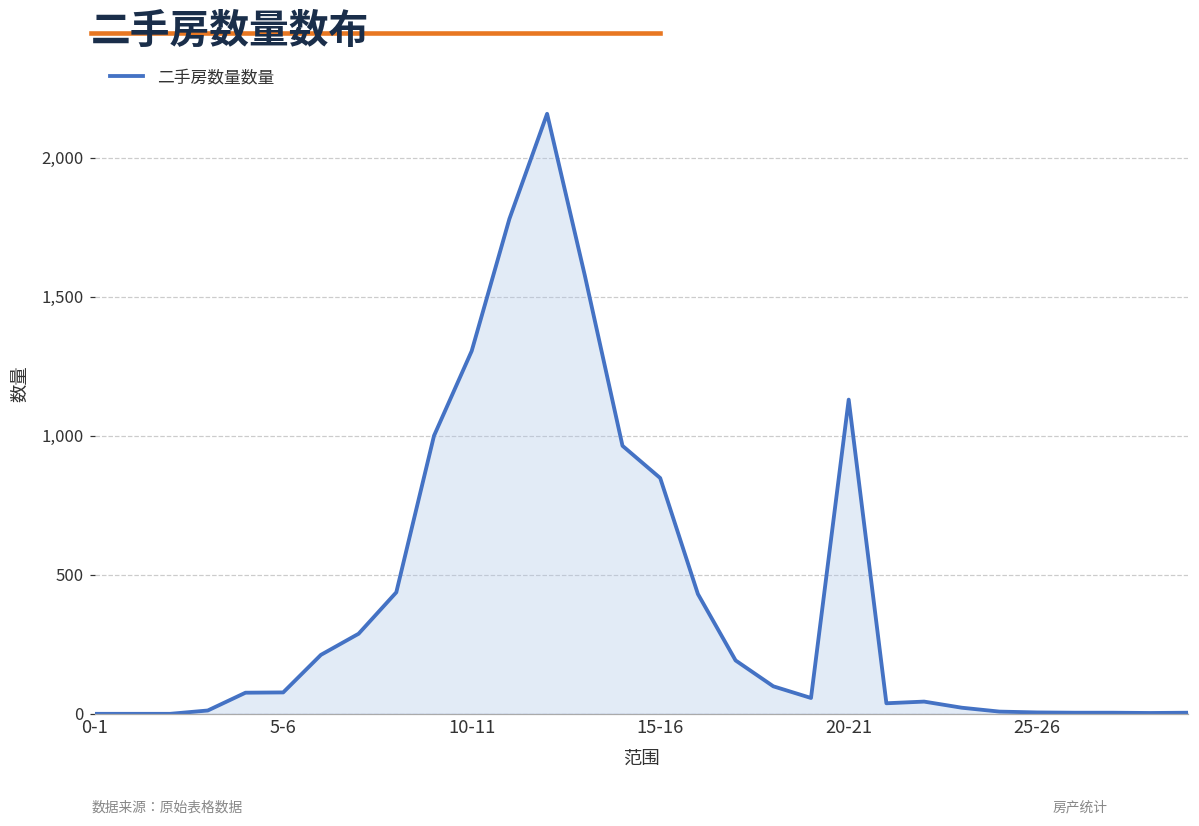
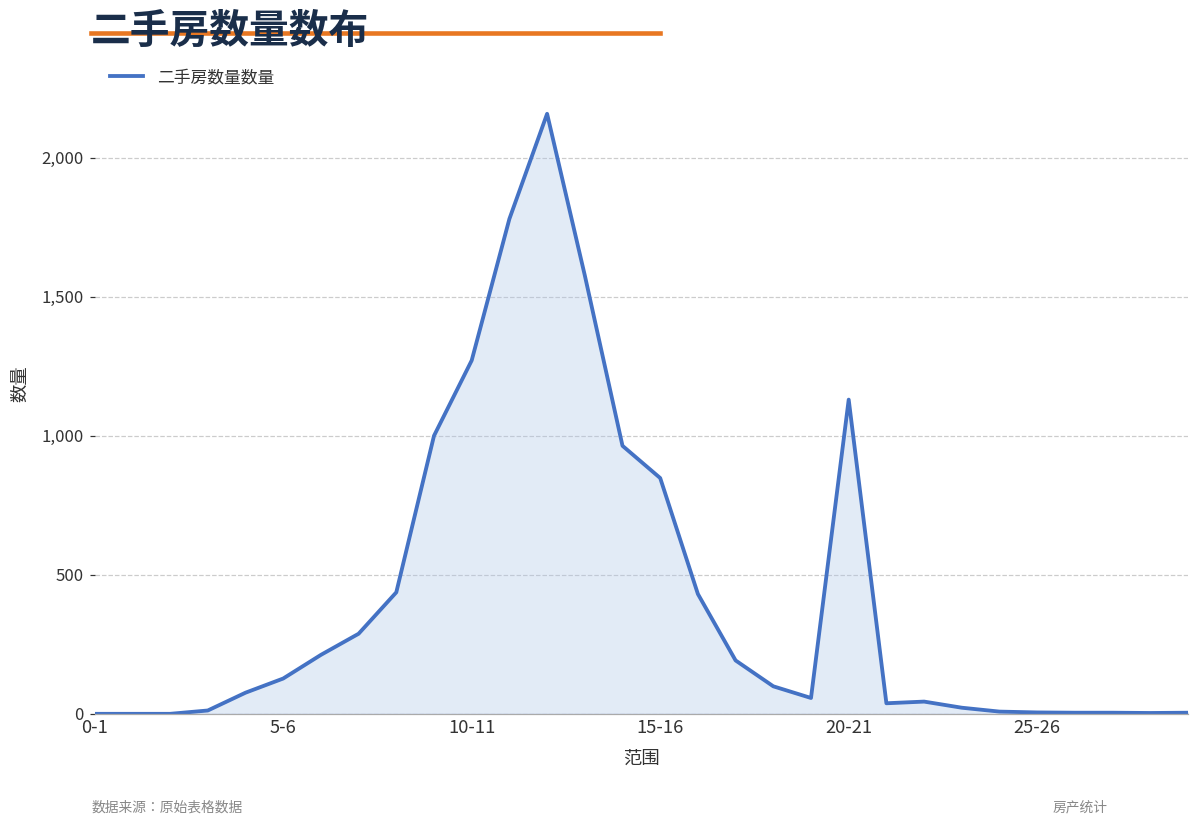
  {
    "0-1": "0",
-   "5-6": "80",
-   "10-11": "1,310",
+   "5-6": "130",
+   "10-11": "1,270",
    "15-16": "850",
    "20-21": "1,130",
    "25-26": "10"
  }
